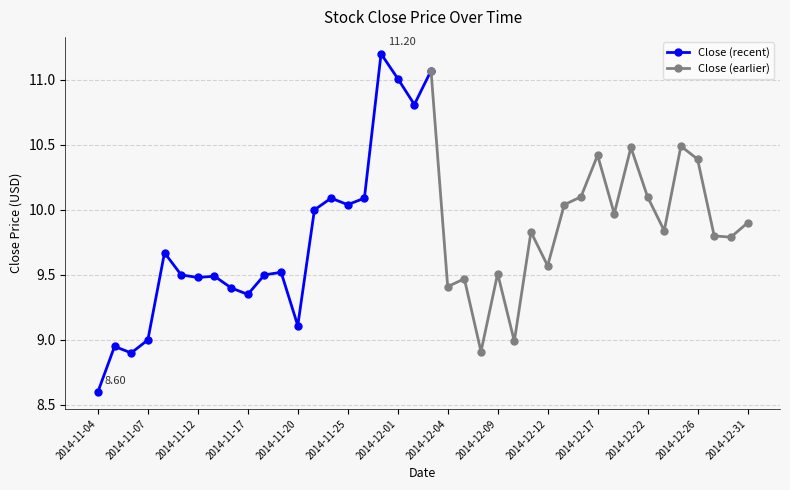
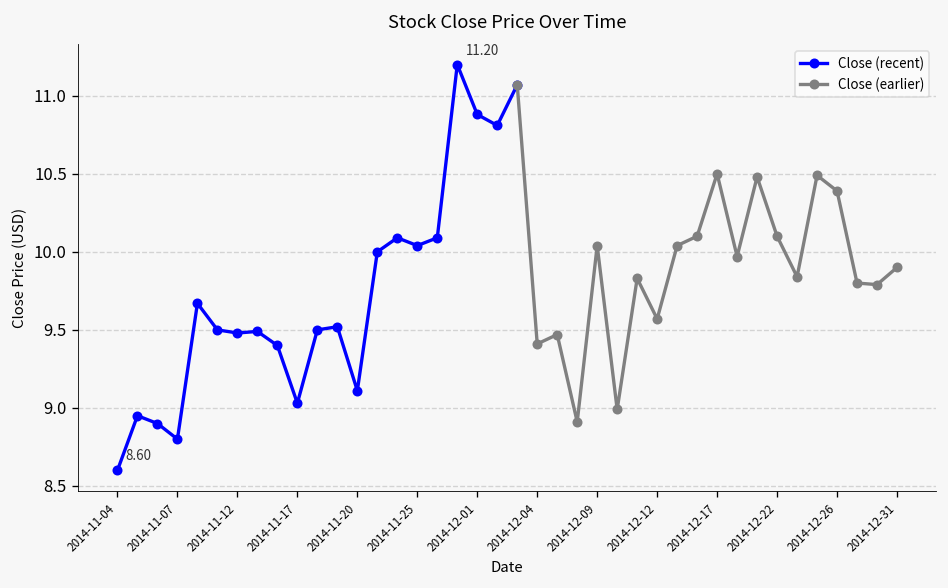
  {
    "Close (recent)": {
-     "2014-11-07": 9.0,
+     "2014-11-07": 8.8,
      "2014-11-12": 9.48,
-     "2014-11-17": 9.35,
+     "2014-11-17": 9.03,
      "2014-11-20": 9.11,
      "2014-11-25": 10.04,
-     "2014-12-01": 11.01
+     "2014-12-01": 10.88
    },
    "Close (earlier)": {
      "2014-12-04": 9.41,
-     "2014-12-09": 9.51,
+     "2014-12-09": 10.04,
      "2014-12-12": 9.57,
-     "2014-12-17": 10.42,
+     "2014-12-17": 10.50,
      "2014-12-22": 10.10,
      "2014-12-26": 10.39,
      "2014-12-31": 9.90
    }
  }
